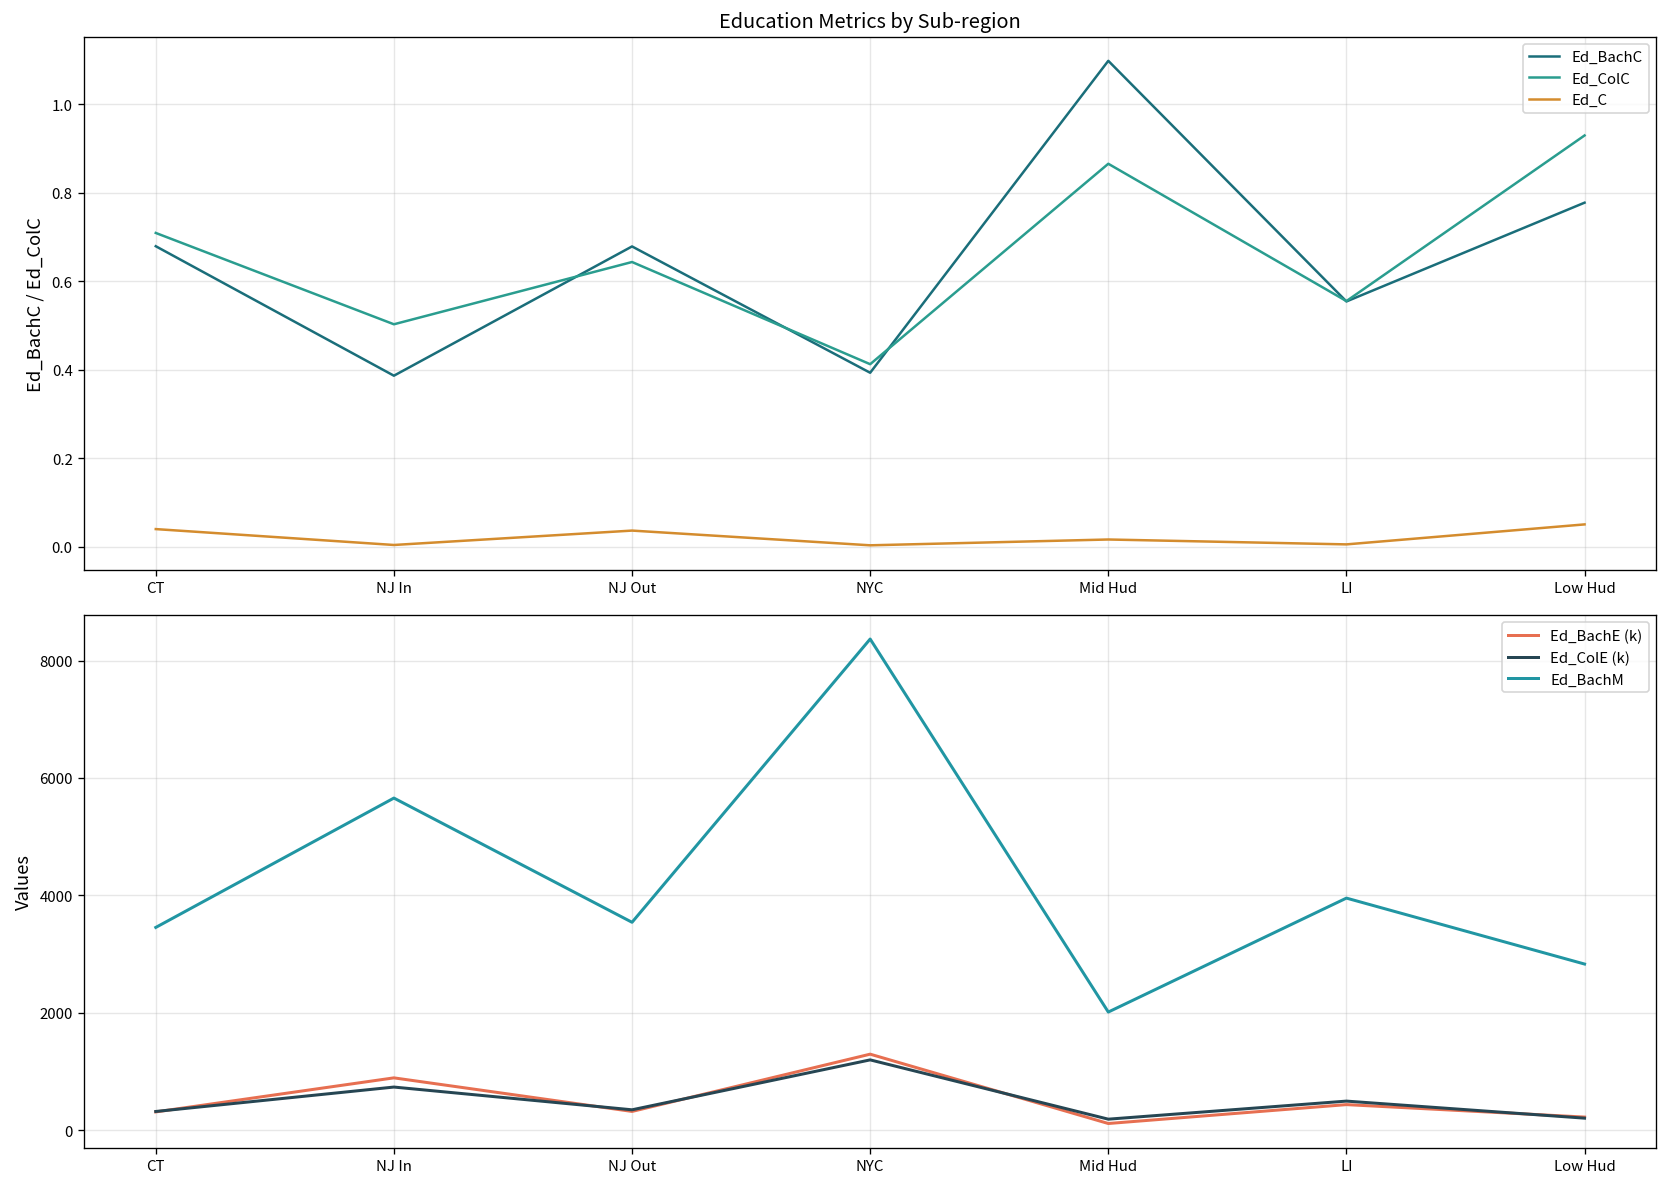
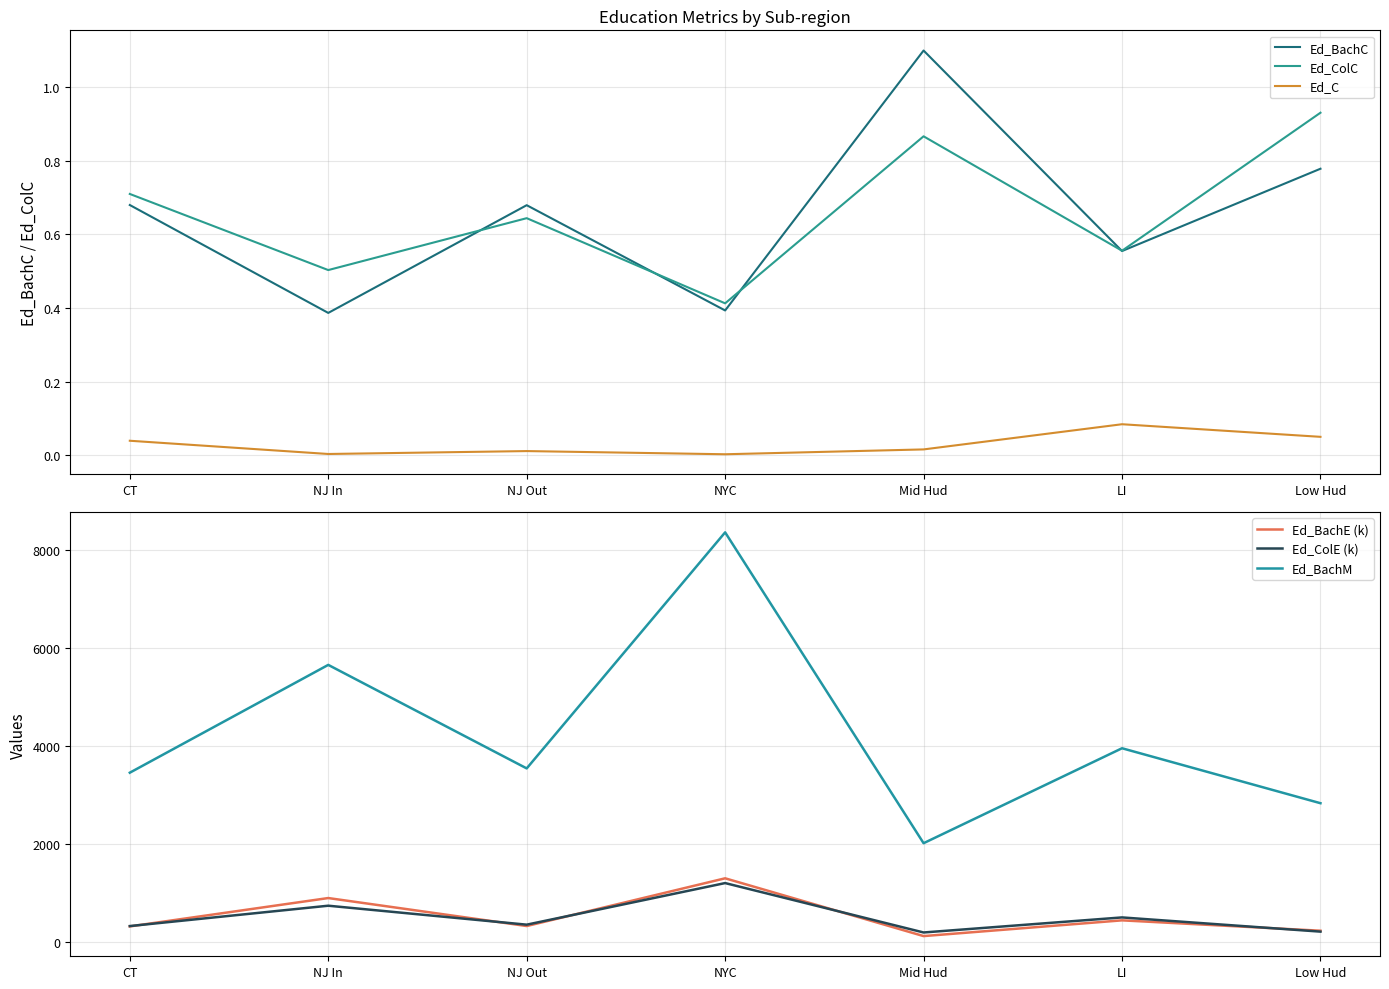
  {
    "Education Metrics by Sub-region": {
      "Ed_C": {
        "CT": 0.04,
        "NJ In": 0.00,
-       "NJ Out": 0.04,
+       "NJ Out": 0.01,
        "NYC": 0.00,
        "Mid Hud": 0.02,
-       "LI": 0.01,
+       "LI": 0.08,
        "Low Hud": 0.05
      }
    }
  }
